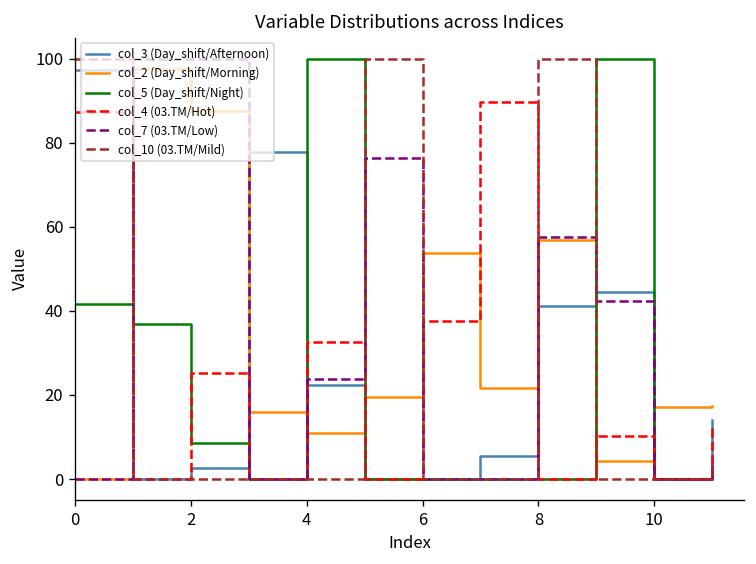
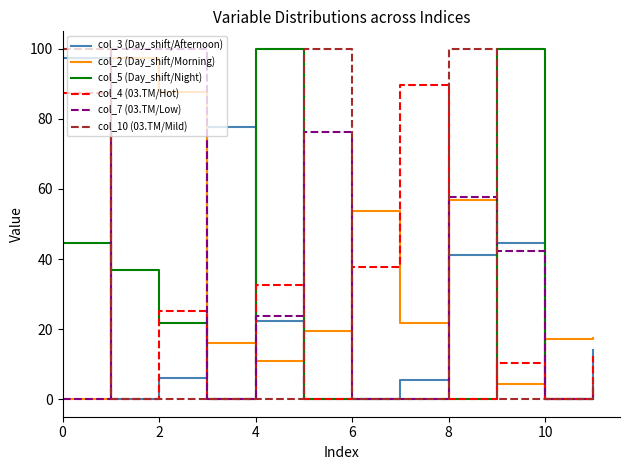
  {
    "col_3 (Day_shift/Afternoon)": {
      "0": 97,
-     "2": 3,
+     "2": 6,
      "4": 22,
      "8": 41
    },
    "col_2 (Day_shift/Morning)": {
      "4": 11,
      "6": 54,
      "8": 57,
      "10": 17
    },
    "col_5 (Day_shift/Night)": {
-     "0": 42,
-     "2": 9,
+     "0": 44,
+     "2": 22,
      "4": 100
    },
    "col_4 (03.TM/Hot)": {
      "0": 87,
      "2": 25,
      "4": 33,
      "6": 38
    },
    "col_7 (03.TM/Low)": {
      "4": 24,
      "8": 58
    },
    "col_10 (03.TM/Mild)": {
      "0": 100,
      "2": 0,
      "4": 0,
      "8": 100
    }
  }
